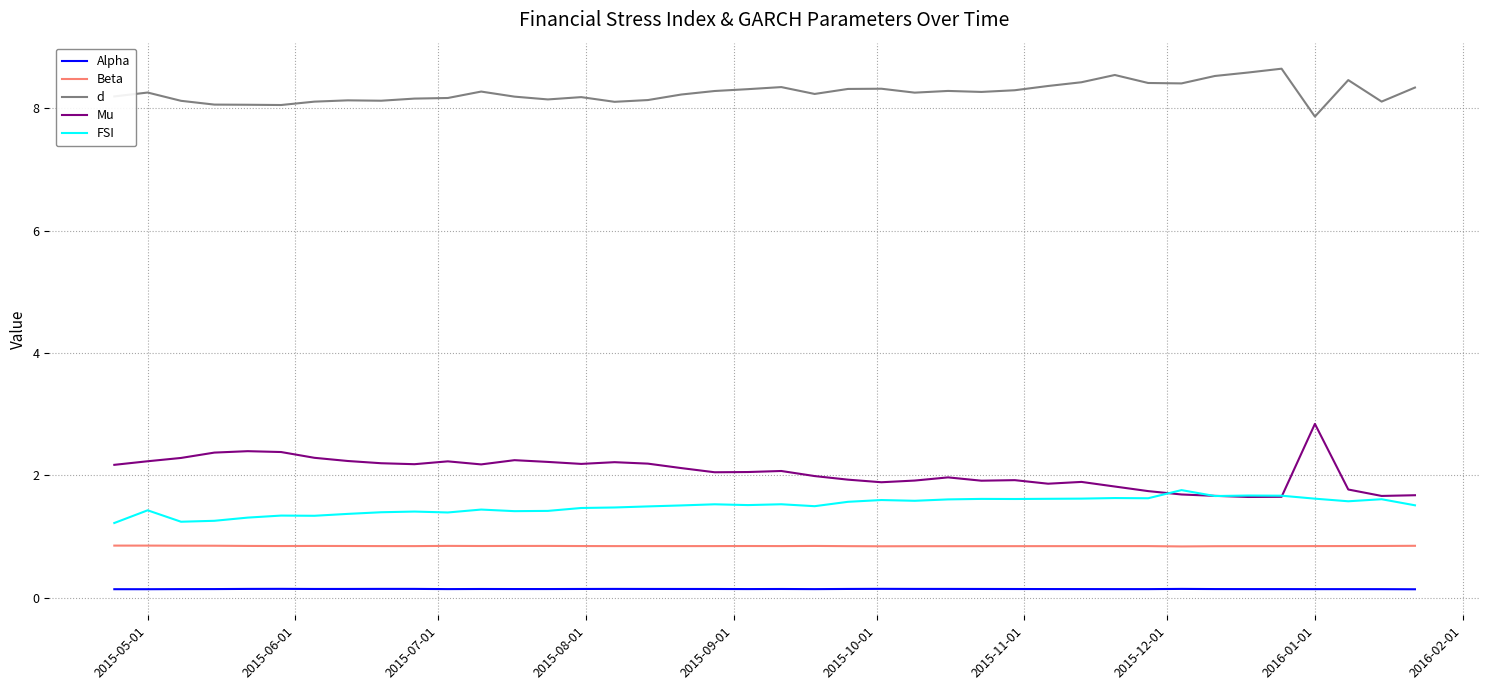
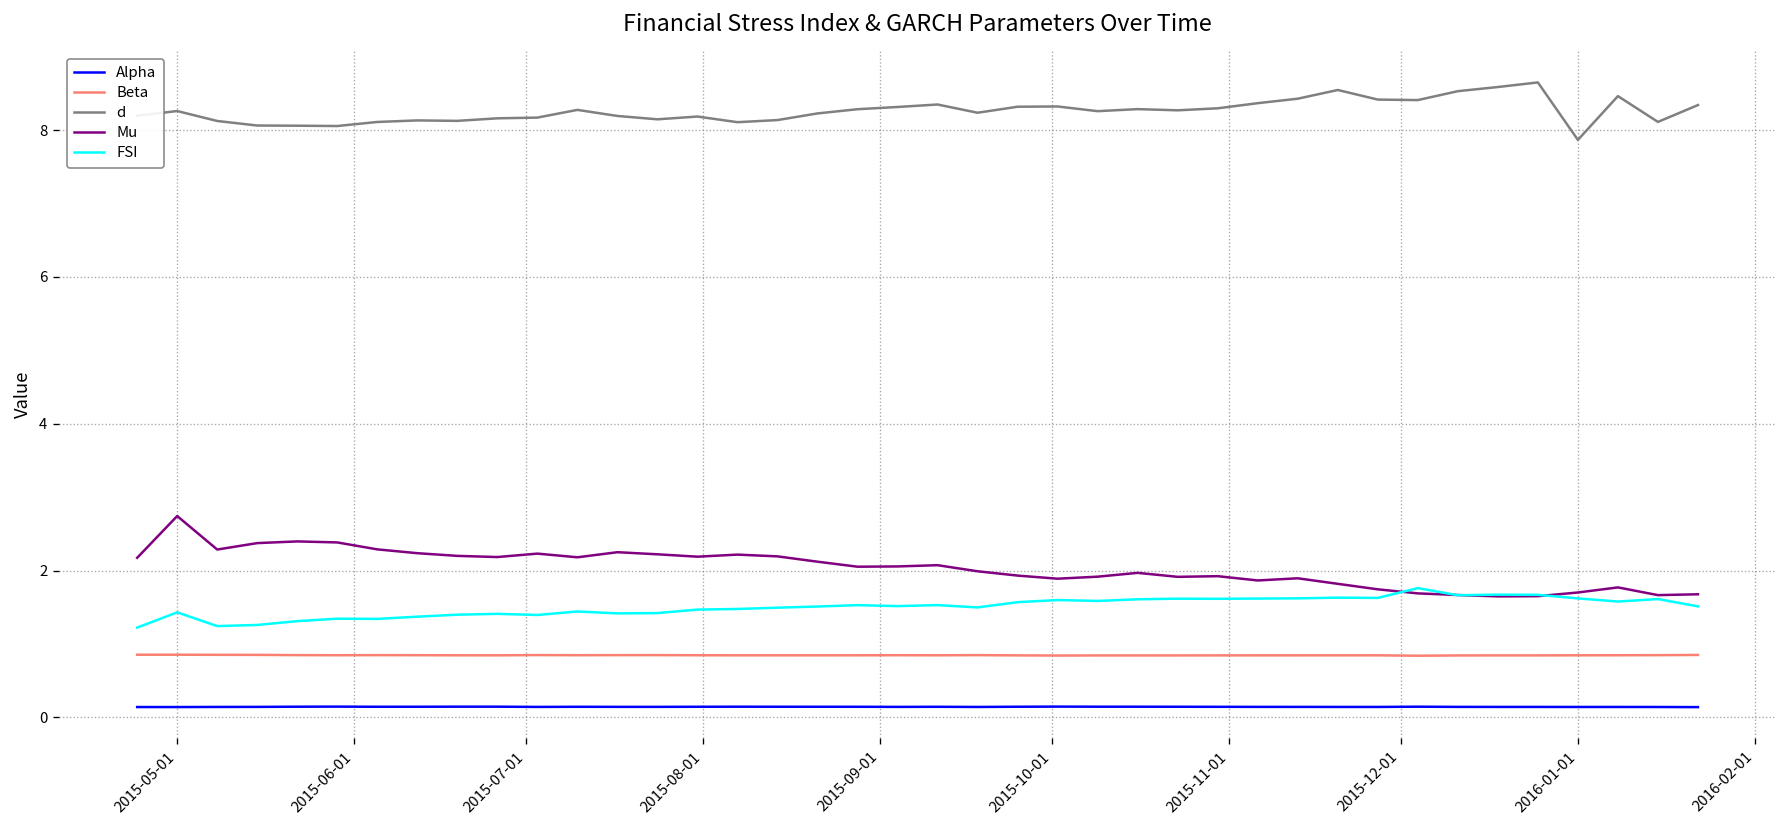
  {
    "Alpha": {
      "2015-05-01": 0.1,
      "2016-01-01": 0.1
    },
    "Beta": {
      "2015-05-01": 0.9,
      "2016-01-01": 0.8
    },
    "d": {
      "2015-05-01": 8.3,
      "2016-01-01": 7.9
    },
    "Mu": {
-     "2015-05-01": 2.2,
-     "2016-01-01": 2.8
+     "2015-05-01": 2.7,
+     "2016-01-01": 1.7
    },
    "FSI": {
      "2015-05-01": 1.4,
      "2016-01-01": 1.6
    }
  }
